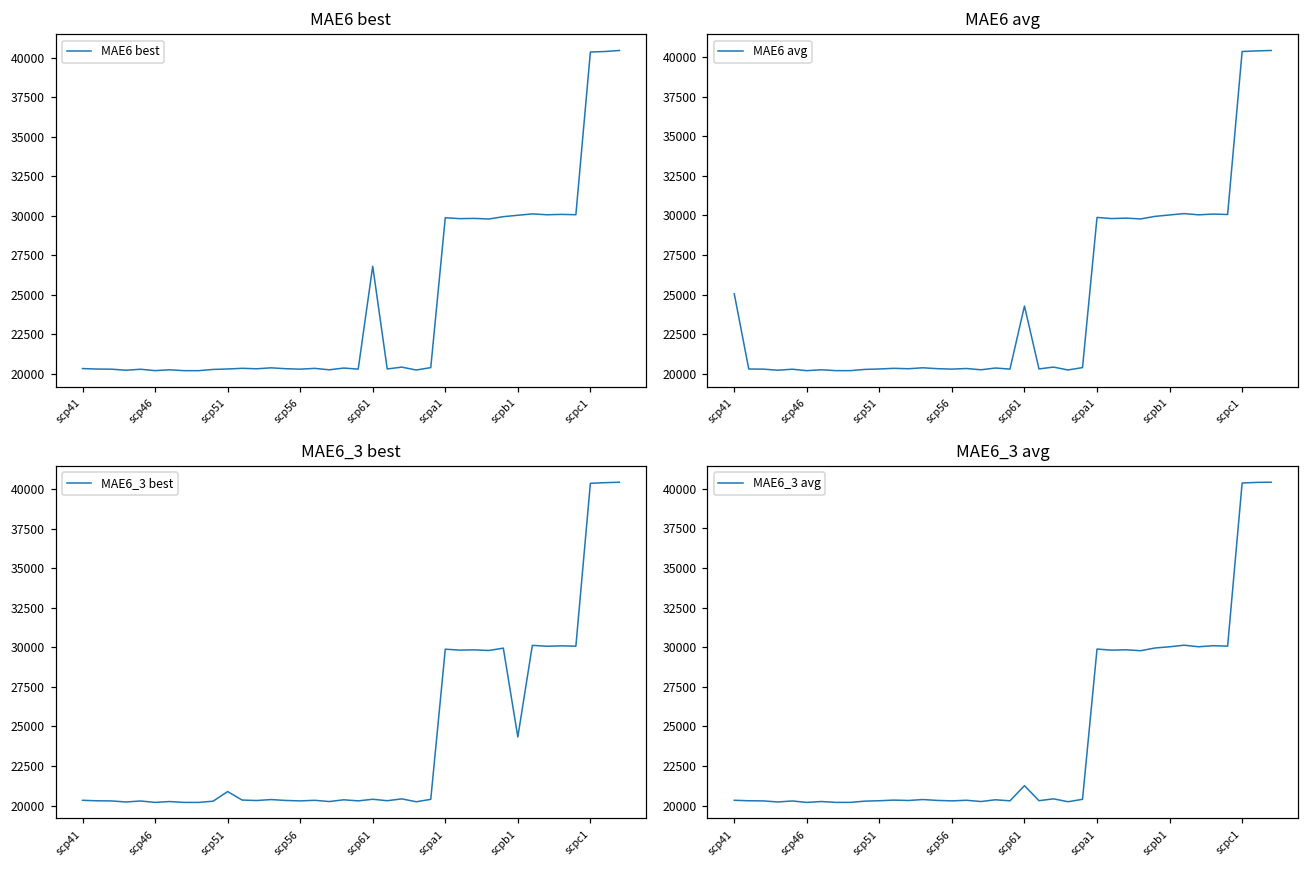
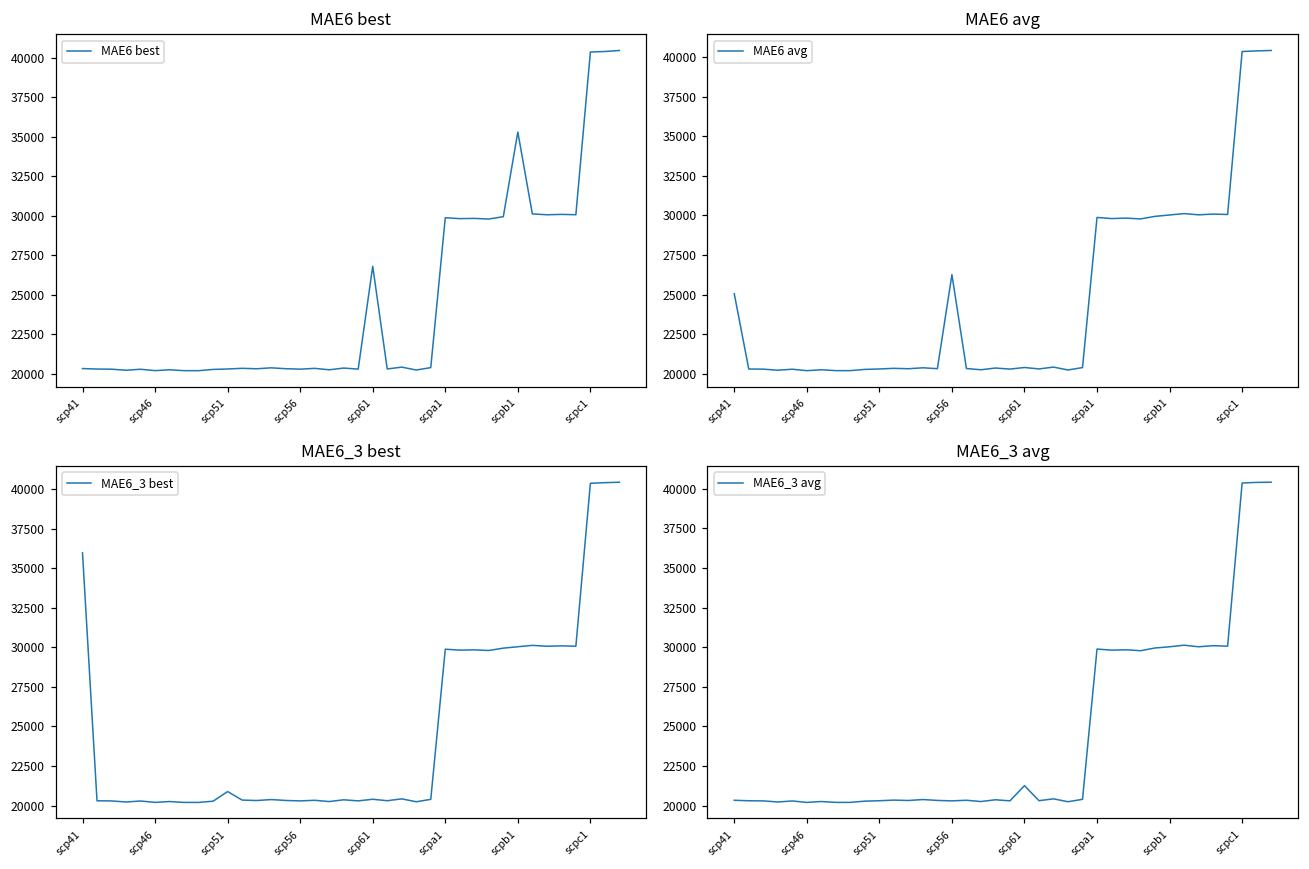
  {
    "MAE6 best": {
      "scp41": 20300,
      "scp46": 20200,
      "scp51": 20300,
      "scp56": 20300,
      "scp61": 26800,
      "scpa1": 29900,
-     "scpb1": 30000,
+     "scpb1": 35300,
      "scpc1": 40400
    },
    "MAE6 avg": {
      "scp41": 25100,
      "scp46": 20200,
      "scp51": 20300,
-     "scp56": 20300,
-     "scp61": 24300,
+     "scp56": 26300,
+     "scp61": 20400,
      "scpa1": 29900,
      "scpb1": 30000,
      "scpc1": 40400
    },
    "MAE6_3 best": {
-     "scp41": 20300,
+     "scp41": 36000,
      "scp46": 20200,
      "scp51": 20900,
      "scp56": 20300,
      "scp61": 20400,
      "scpa1": 29900,
-     "scpb1": 24300,
+     "scpb1": 30000,
      "scpc1": 40400
    },
    "MAE6_3 avg": {
      "scp41": 20300,
      "scp46": 20200,
      "scp51": 20300,
      "scp56": 20300,
      "scp61": 21300,
      "scpa1": 29900,
      "scpb1": 30000,
      "scpc1": 40400
    }
  }
